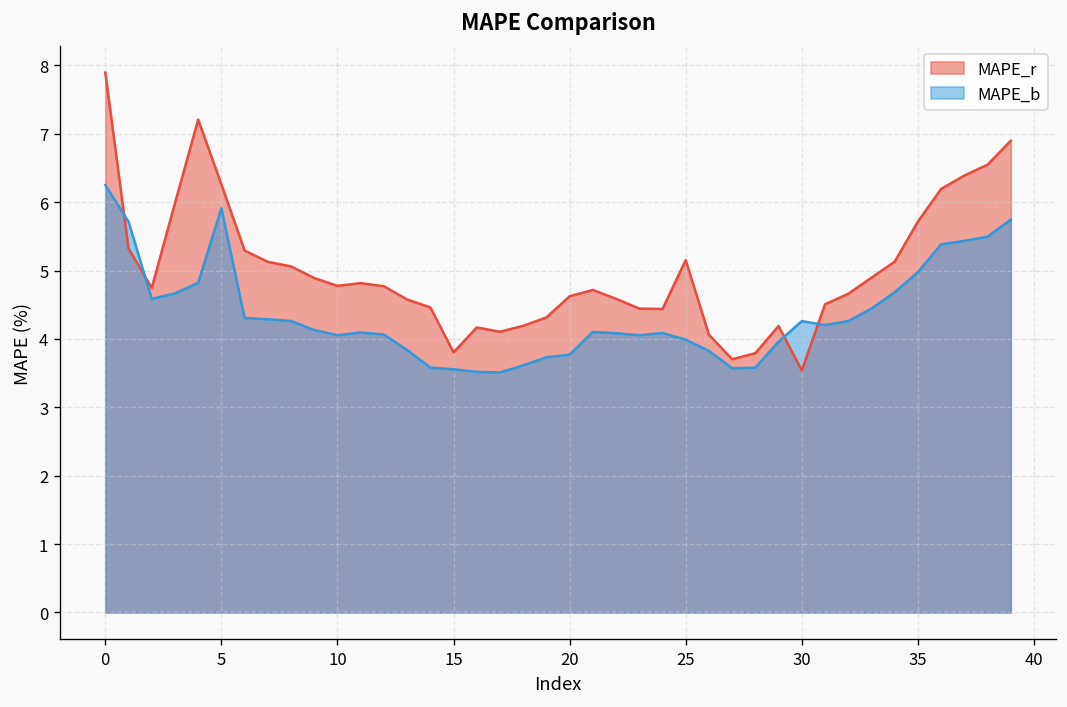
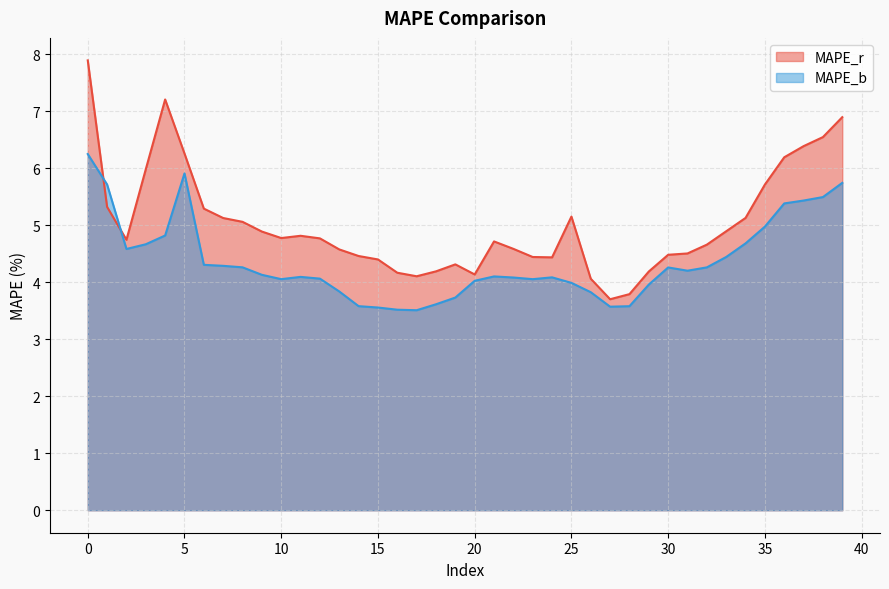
  {
    "MAPE_r": {
      "0": 7.9,
      "5": 6.3,
      "10": 4.8,
-     "15": 3.8,
-     "20": 4.6,
+     "15": 4.4,
+     "20": 4.1,
      "25": 5.2,
-     "30": 3.5,
+     "30": 4.5,
      "35": 5.7
    },
    "MAPE_b": {
      "0": 6.3,
      "5": 5.9,
      "10": 4.1,
      "15": 3.6,
-     "20": 3.8,
+     "20": 4.0,
      "25": 4.0,
      "30": 4.3,
      "35": 5.0
    }
  }
